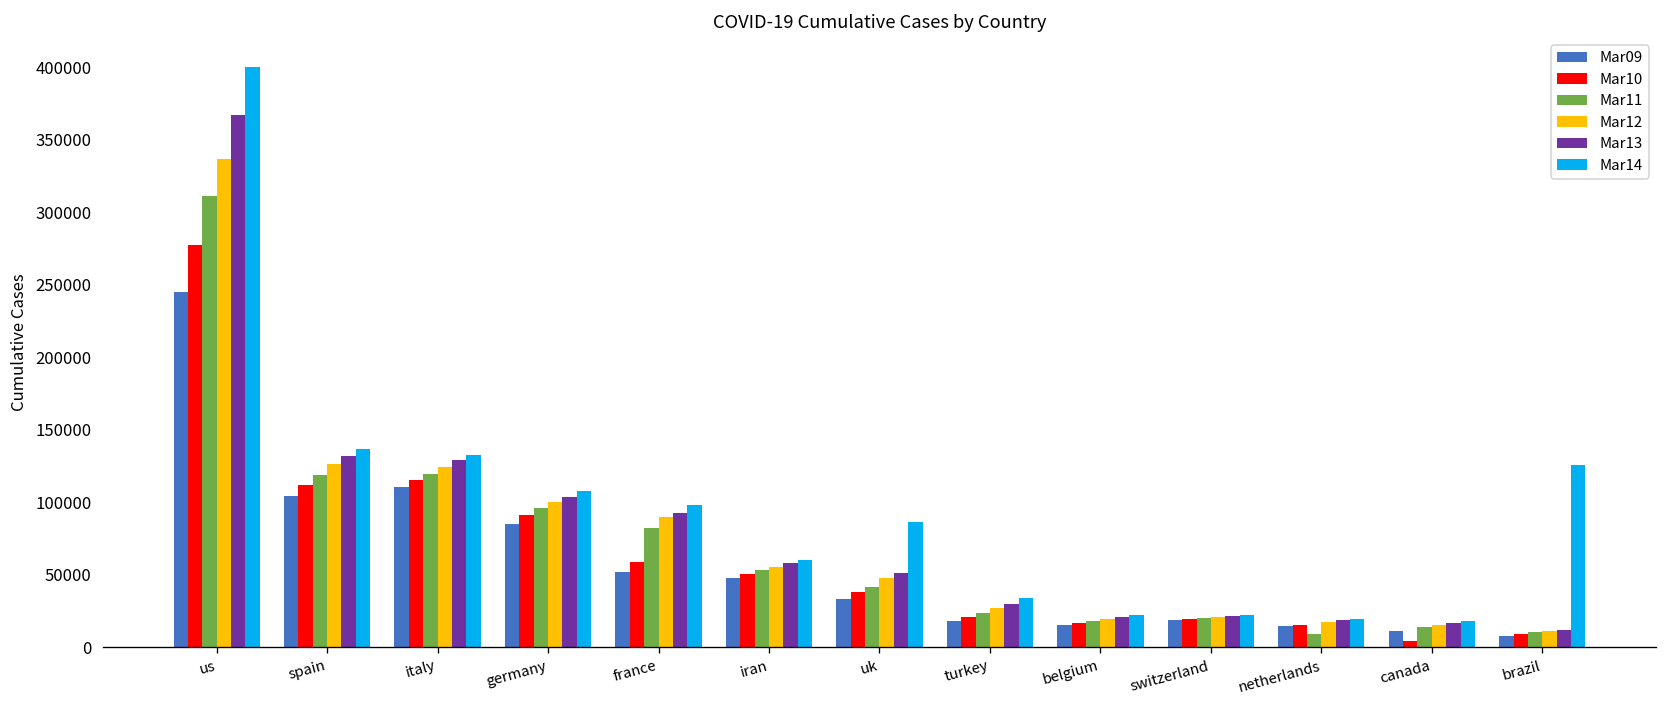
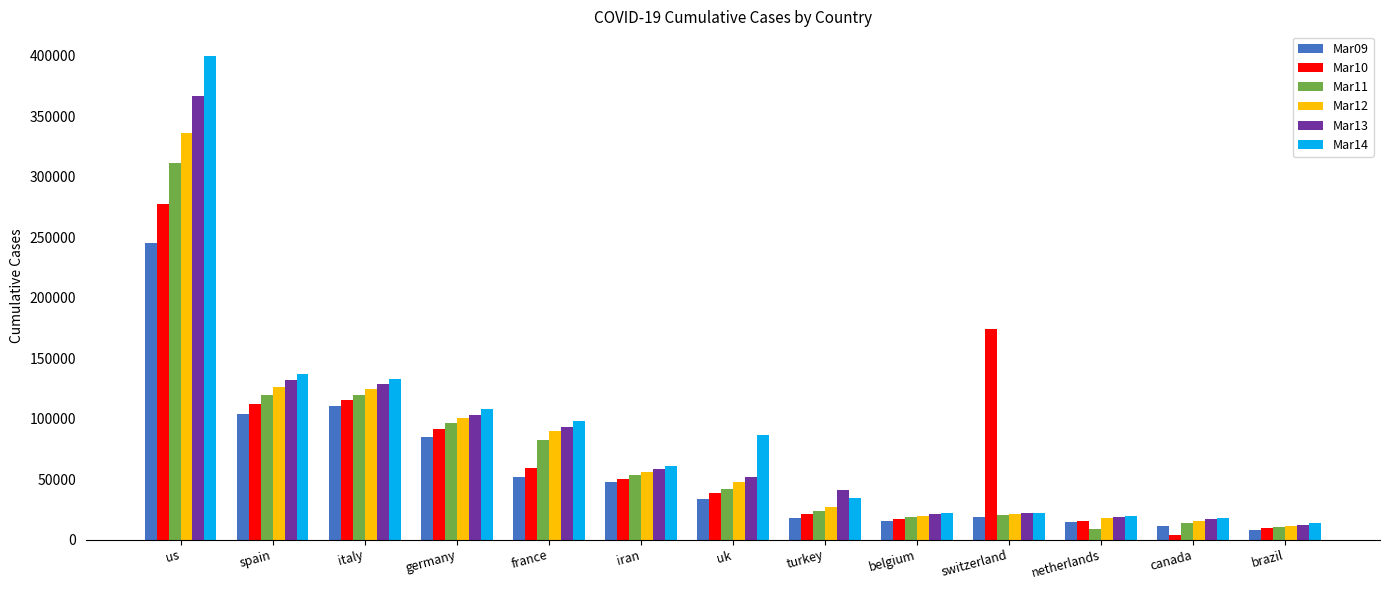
  {
    "Mar09": {
      "us": 245000,
      "spain": 104000,
      "italy": 111000,
      "germany": 85000,
      "france": 52000,
      "iran": 48000,
      "uk": 34000,
      "turkey": 18000,
      "belgium": 15000,
      "switzerland": 19000,
      "netherlands": 15000,
      "canada": 11000,
      "brazil": 8000
    },
    "Mar10": {
      "us": 277000,
      "spain": 112000,
      "italy": 115000,
      "germany": 91000,
      "france": 59000,
      "iran": 50000,
      "uk": 38000,
      "turkey": 21000,
      "belgium": 17000,
-     "switzerland": 20000,
+     "switzerland": 174000,
      "netherlands": 16000,
      "canada": 4000,
      "brazil": 9000
    },
    "Mar11": {
      "us": 311000,
      "spain": 119000,
      "italy": 120000,
      "germany": 96000,
      "france": 82000,
      "iran": 53000,
      "uk": 42000,
      "turkey": 24000,
      "belgium": 18000,
      "switzerland": 21000,
      "netherlands": 9000,
      "canada": 14000,
      "brazil": 10000
    },
    "Mar12": {
      "us": 337000,
      "spain": 126000,
      "italy": 125000,
      "germany": 100000,
      "france": 90000,
      "iran": 56000,
      "uk": 48000,
      "turkey": 27000,
      "belgium": 20000,
      "switzerland": 21000,
      "netherlands": 18000,
      "canada": 16000,
      "brazil": 11000
    },
    "Mar13": {
      "us": 367000,
      "spain": 132000,
      "italy": 129000,
      "germany": 103000,
      "france": 93000,
      "iran": 58000,
      "uk": 52000,
-     "turkey": 30000,
+     "turkey": 41000,
      "belgium": 21000,
      "switzerland": 22000,
      "netherlands": 19000,
      "canada": 17000,
      "brazil": 12000
    },
    "Mar14": {
      "us": 400000,
      "spain": 137000,
      "italy": 133000,
      "germany": 108000,
      "france": 98000,
      "iran": 61000,
      "uk": 86000,
      "turkey": 34000,
      "belgium": 22000,
      "switzerland": 22000,
      "netherlands": 20000,
      "canada": 18000,
-     "brazil": 126000
+     "brazil": 14000
    }
  }
